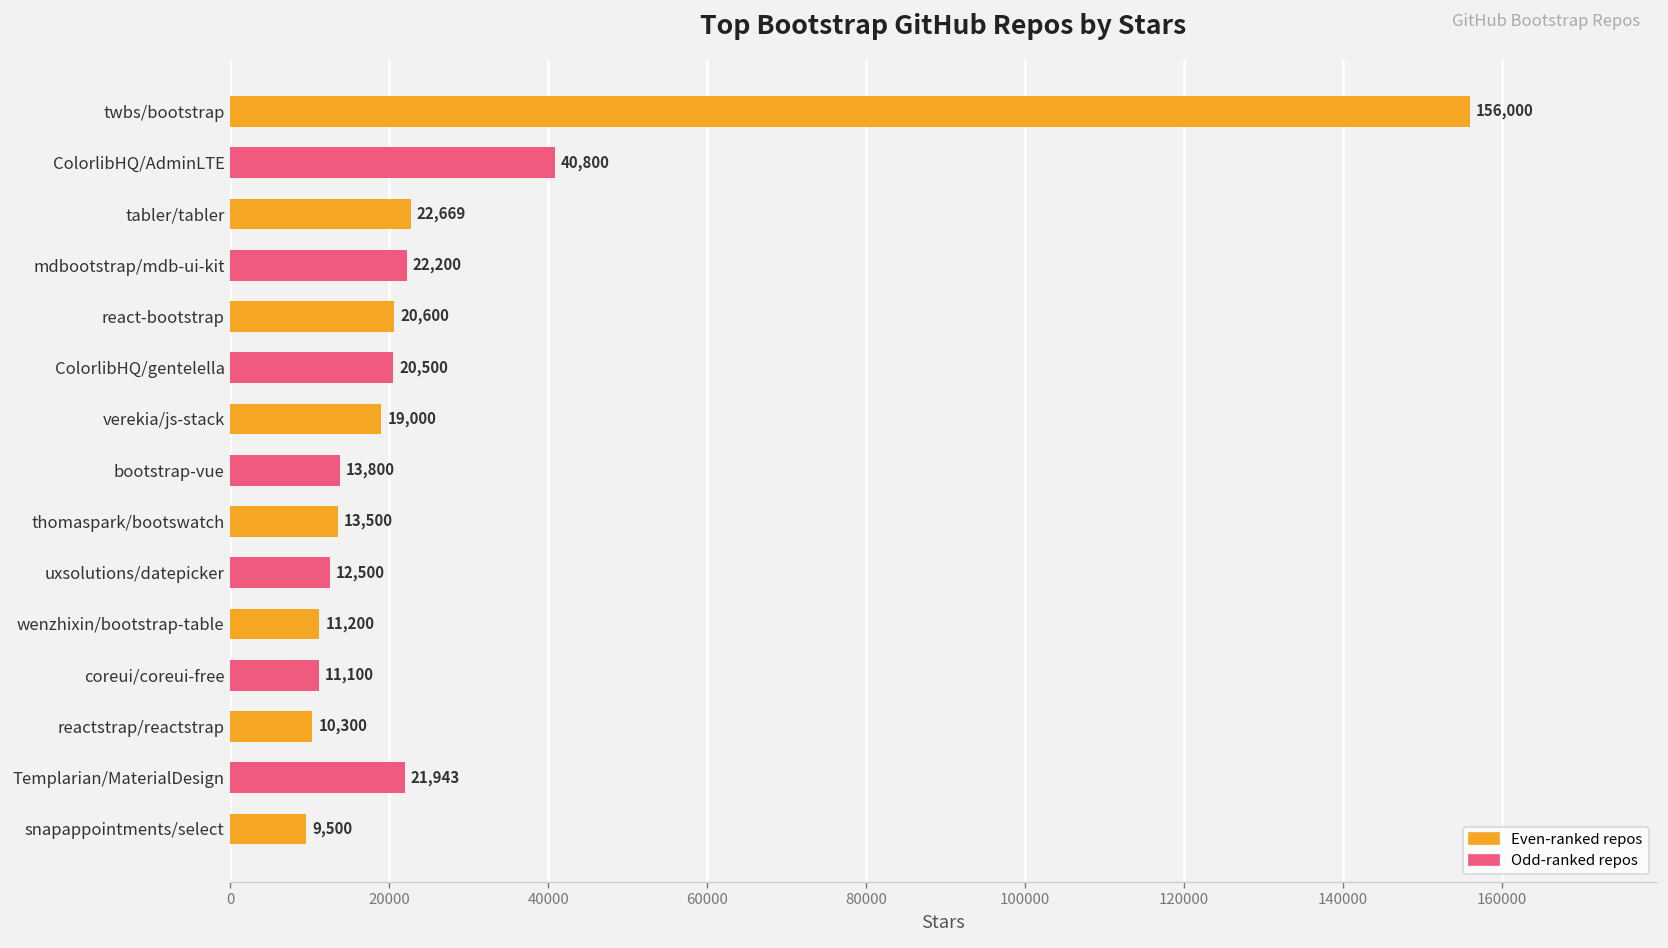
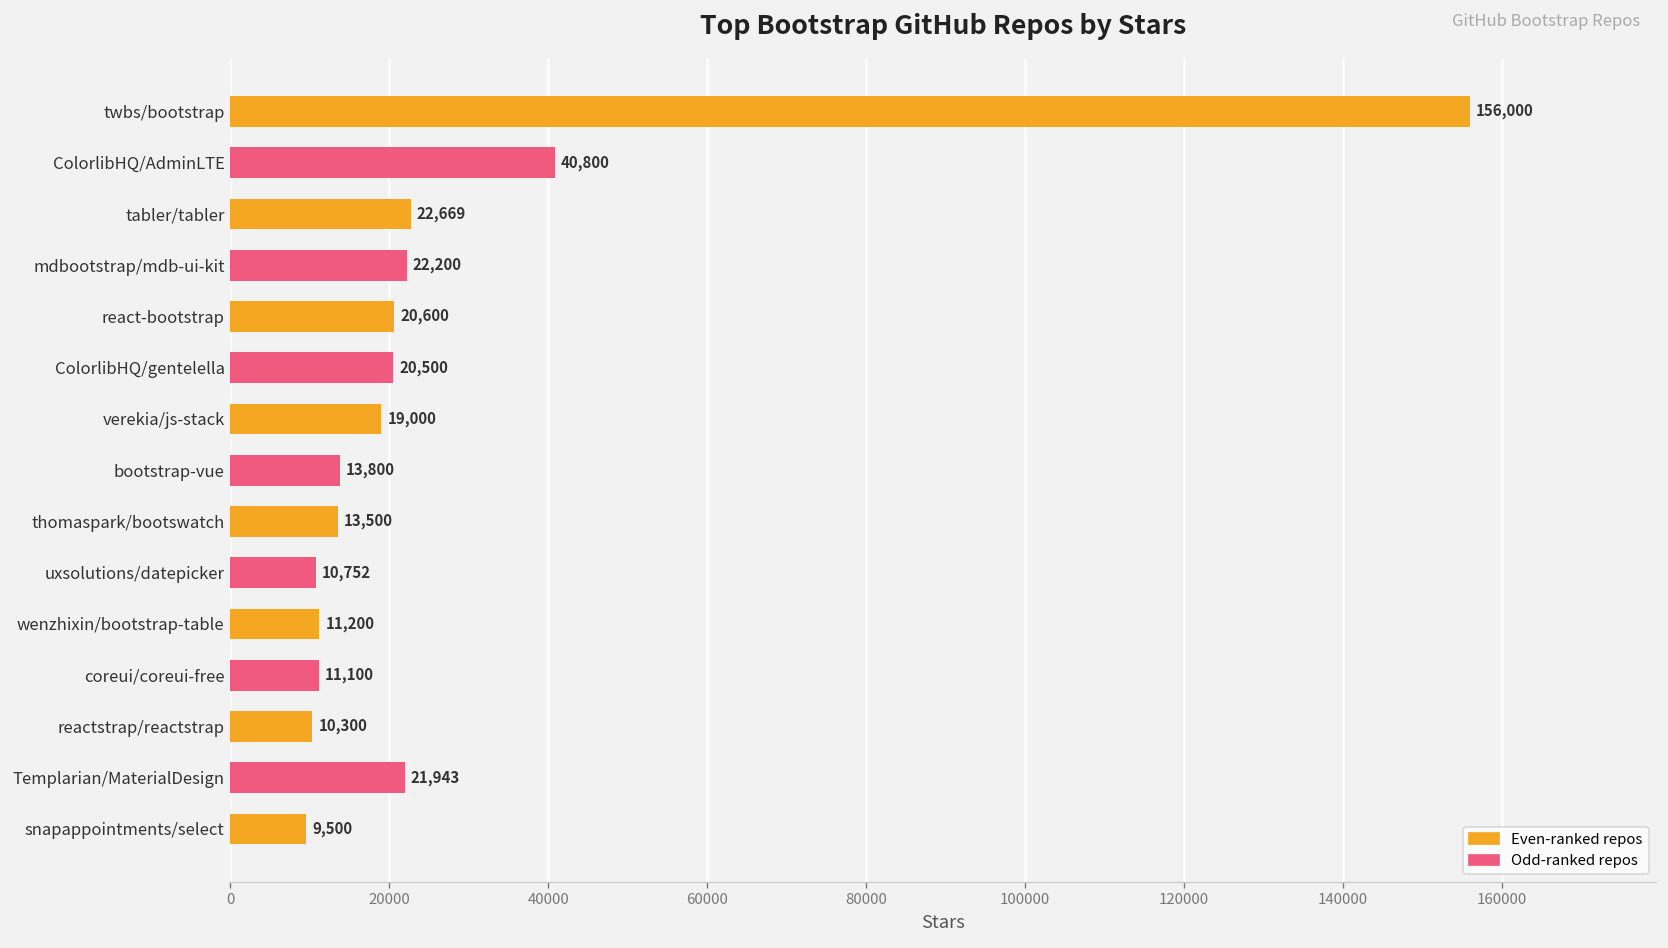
  {
    "twbs/bootstrap": "156,000",
    "ColorlibHQ/AdminLTE": "40,800",
    "tabler/tabler": "22,669",
    "mdbootstrap/mdb-ui-kit": "22,200",
    "react-bootstrap": "20,600",
    "ColorlibHQ/gentelella": "20,500",
    "verekia/js-stack": "19,000",
    "bootstrap-vue": "13,800",
    "thomaspark/bootswatch": "13,500",
-   "uxsolutions/datepicker": "12,500",
+   "uxsolutions/datepicker": "10,752",
    "wenzhixin/bootstrap-table": "11,200",
    "coreui/coreui-free": "11,100",
    "reactstrap/reactstrap": "10,300",
    "Templarian/MaterialDesign": "21,943",
    "snapappointments/select": "9,500"
  }
